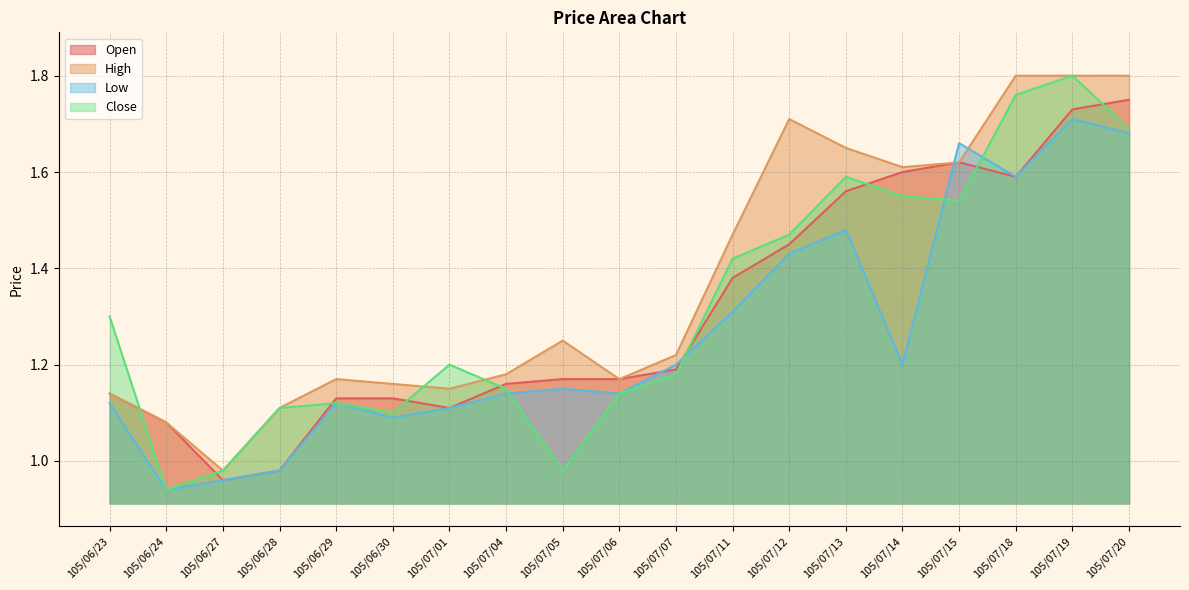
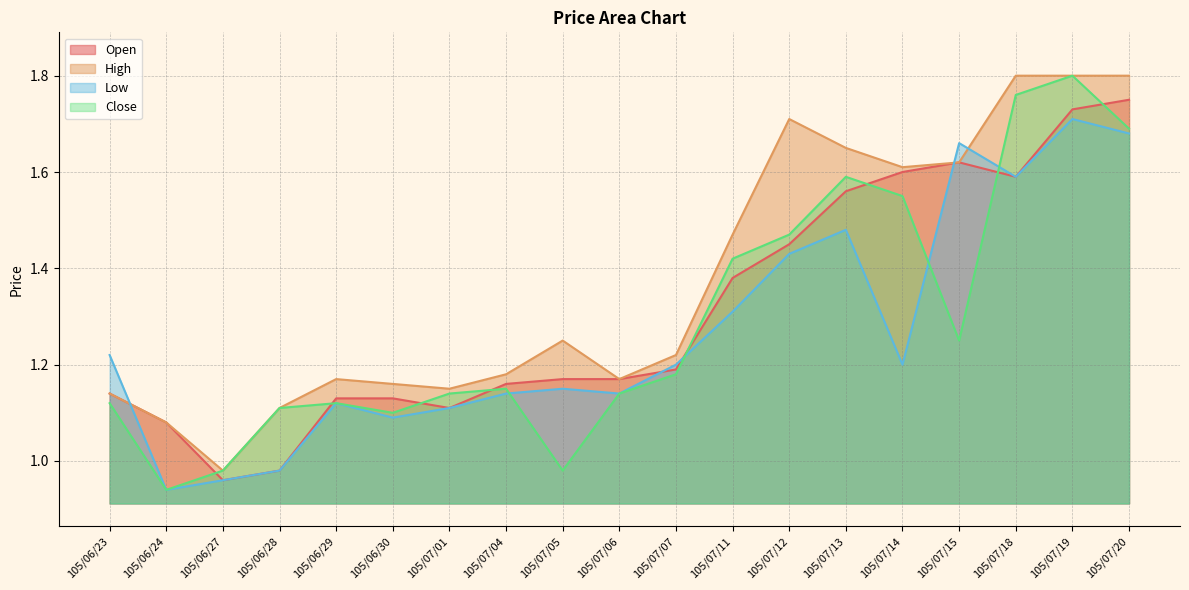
  {
    "Low": {
-     "105/06/23": 1.12,
+     "105/06/23": 1.22,
      "105/06/30": 1.09,
      "105/07/04": 1.14,
      "105/07/05": 1.15,
      "105/07/07": 1.20,
      "105/07/11": 1.31,
      "105/07/12": 1.43,
      "105/07/13": 1.48,
      "105/07/14": 1.20,
      "105/07/15": 1.66,
      "105/07/19": 1.71,
      "105/07/20": 1.68
    },
    "Close": {
-     "105/06/23": 1.30,
+     "105/06/23": 1.12,
      "105/06/30": 1.10,
-     "105/07/01": 1.20,
+     "105/07/01": 1.14,
      "105/07/04": 1.15,
      "105/07/05": 0.98,
      "105/07/07": 1.18,
      "105/07/11": 1.42,
      "105/07/12": 1.47,
      "105/07/13": 1.59,
      "105/07/14": 1.55,
-     "105/07/15": 1.54,
+     "105/07/15": 1.25,
      "105/07/18": 1.76,
      "105/07/20": 1.69
    }
  }
